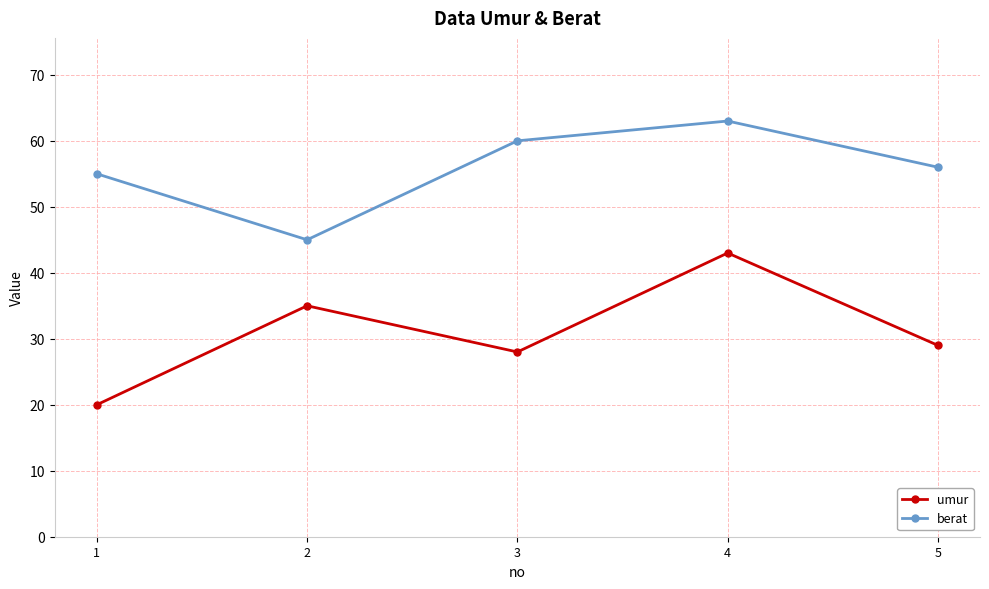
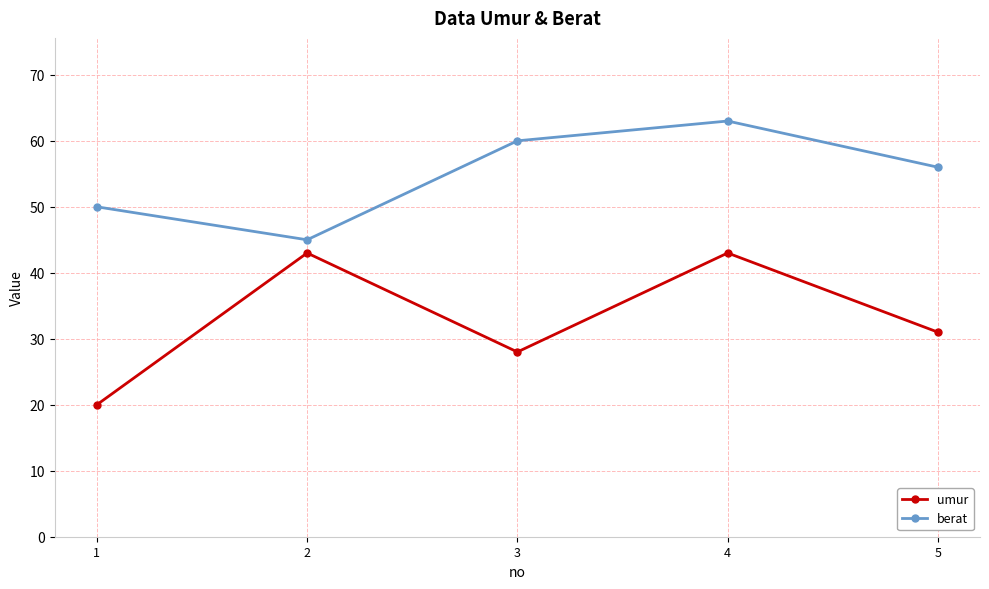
  {
    "umur": {
      "1": 20,
-     "2": 35,
+     "2": 43,
      "3": 28,
      "4": 43,
-     "5": 29
+     "5": 31
    },
    "berat": {
-     "1": 55,
+     "1": 50,
      "2": 45,
      "3": 60,
      "4": 63,
      "5": 56
    }
  }
